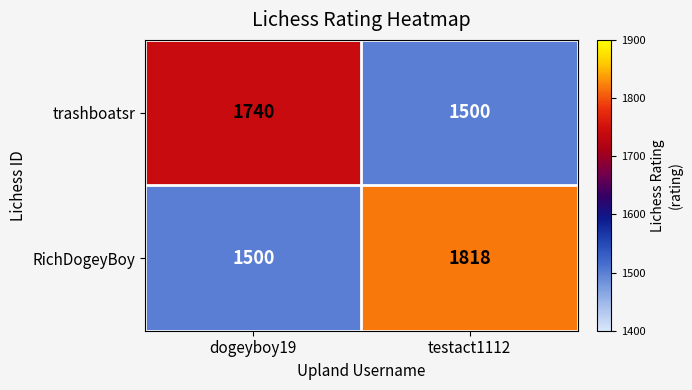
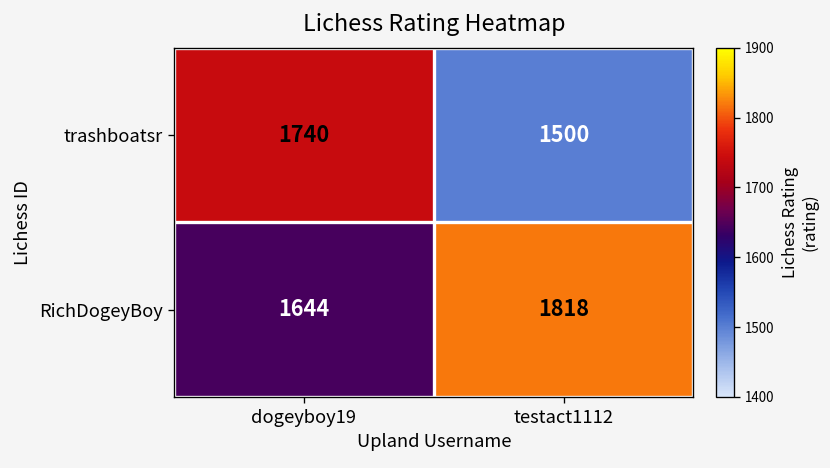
  {
    "trashboatsr": {
      "dogeyboy19": 1740,
      "testact1112": 1500
    },
    "RichDogeyBoy": {
-     "dogeyboy19": 1500,
+     "dogeyboy19": 1644,
      "testact1112": 1818
    }
  }
